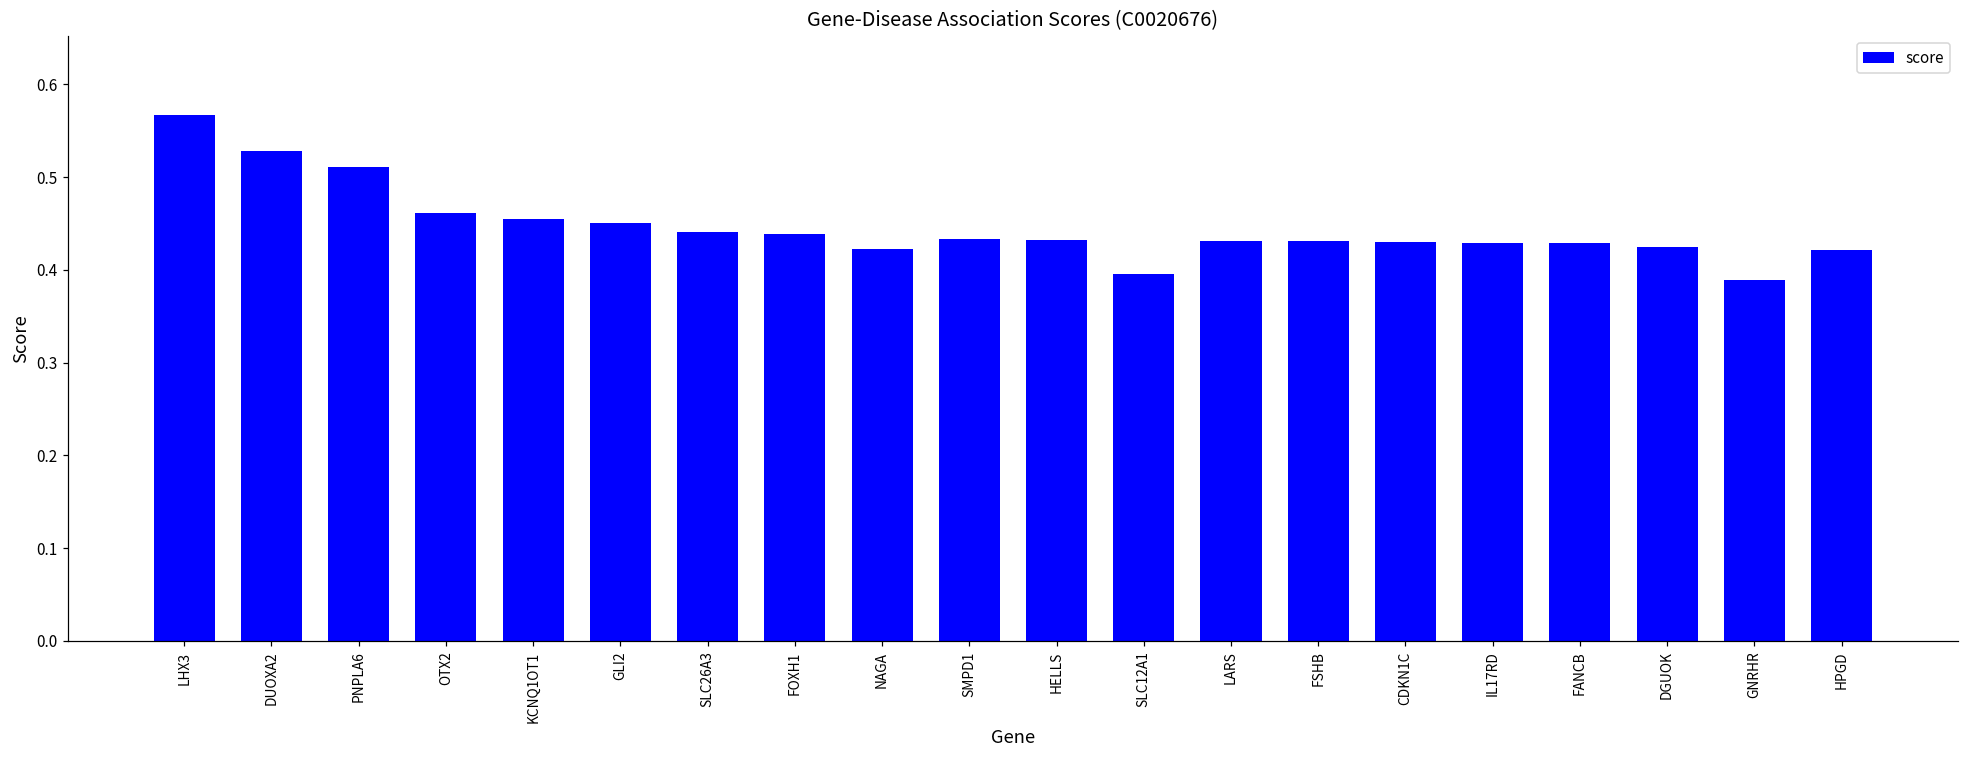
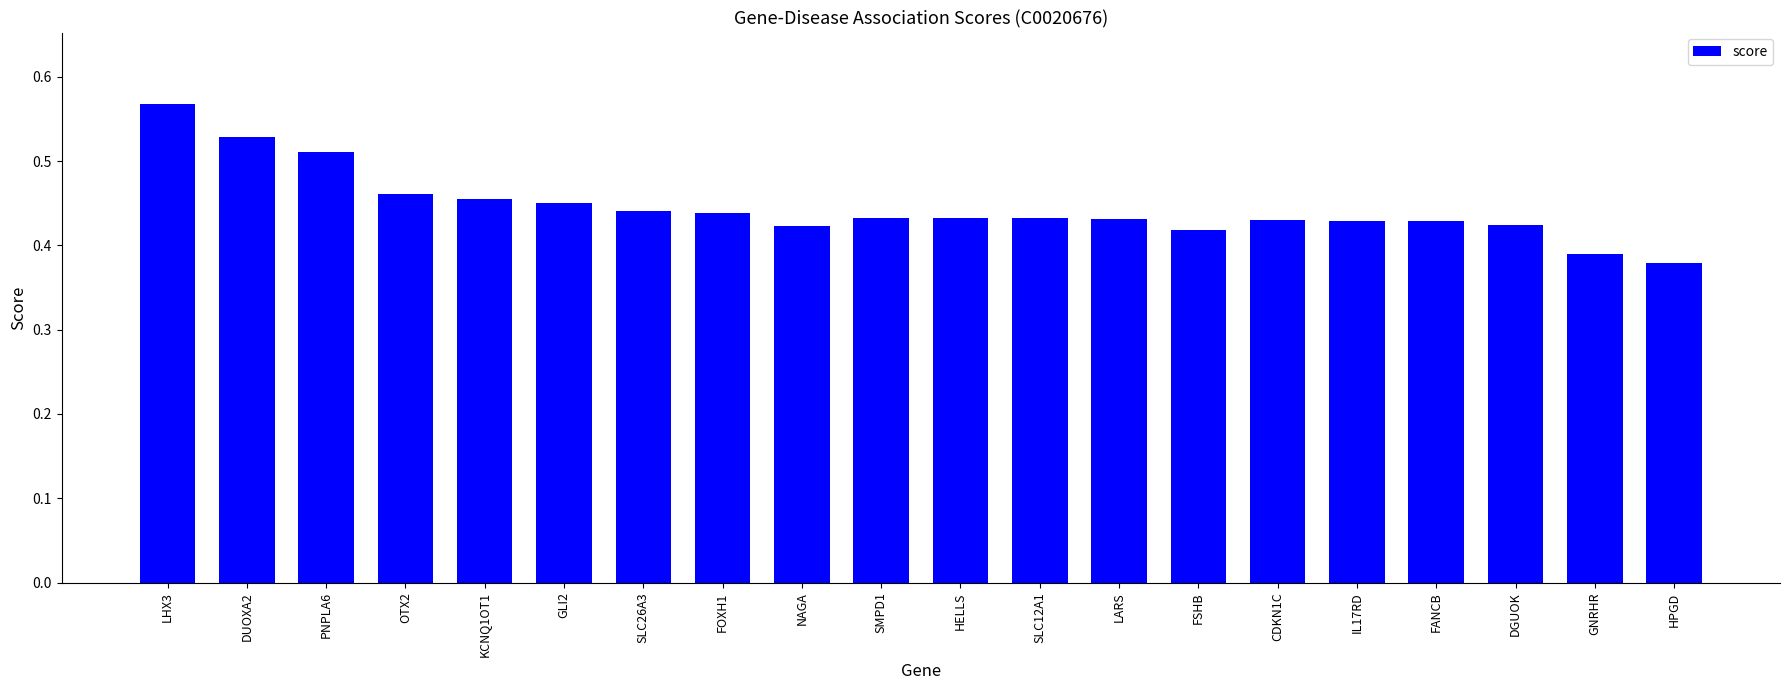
  {
    "LHX3": 0.57,
    "DUOXA2": 0.53,
    "PNPLA6": 0.51,
    "OTX2": 0.46,
    "KCNQ1OT1": 0.45,
    "GLI2": 0.45,
    "SLC26A3": 0.44,
    "FOXH1": 0.44,
    "NAGA": 0.42,
    "SMPD1": 0.43,
    "HELLS": 0.43,
-   "SLC12A1": 0.40,
+   "SLC12A1": 0.43,
    "LARS": 0.43,
-   "FSHB": 0.43,
+   "FSHB": 0.42,
    "CDKN1C": 0.43,
    "IL17RD": 0.43,
    "FANCB": 0.43,
    "DGUOK": 0.42,
    "GNRHR": 0.39,
-   "HPGD": 0.42
+   "HPGD": 0.38
  }
